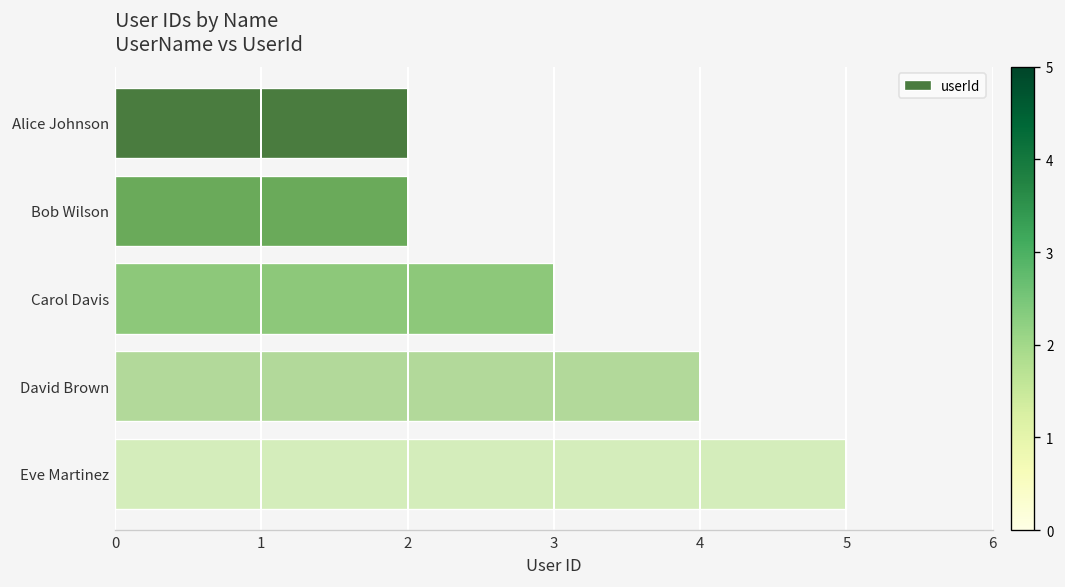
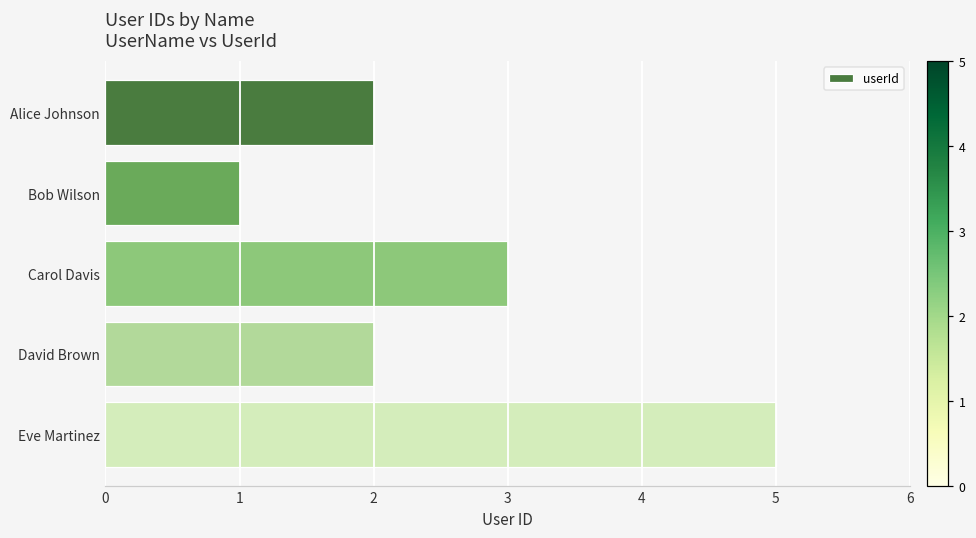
  {
    "Alice Johnson": 2,
-   "Bob Wilson": 2,
+   "Bob Wilson": 1,
    "Carol Davis": 3,
-   "David Brown": 4,
+   "David Brown": 2,
    "Eve Martinez": 5
  }
